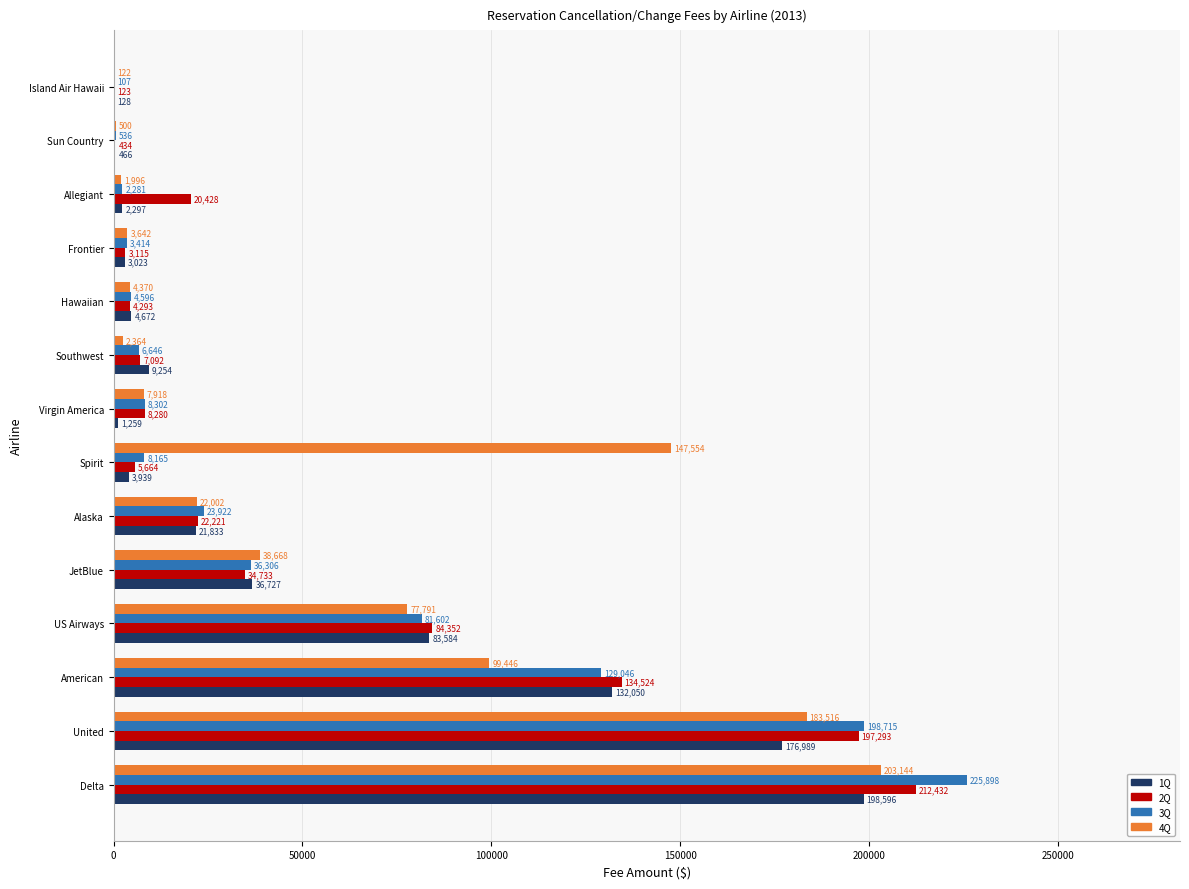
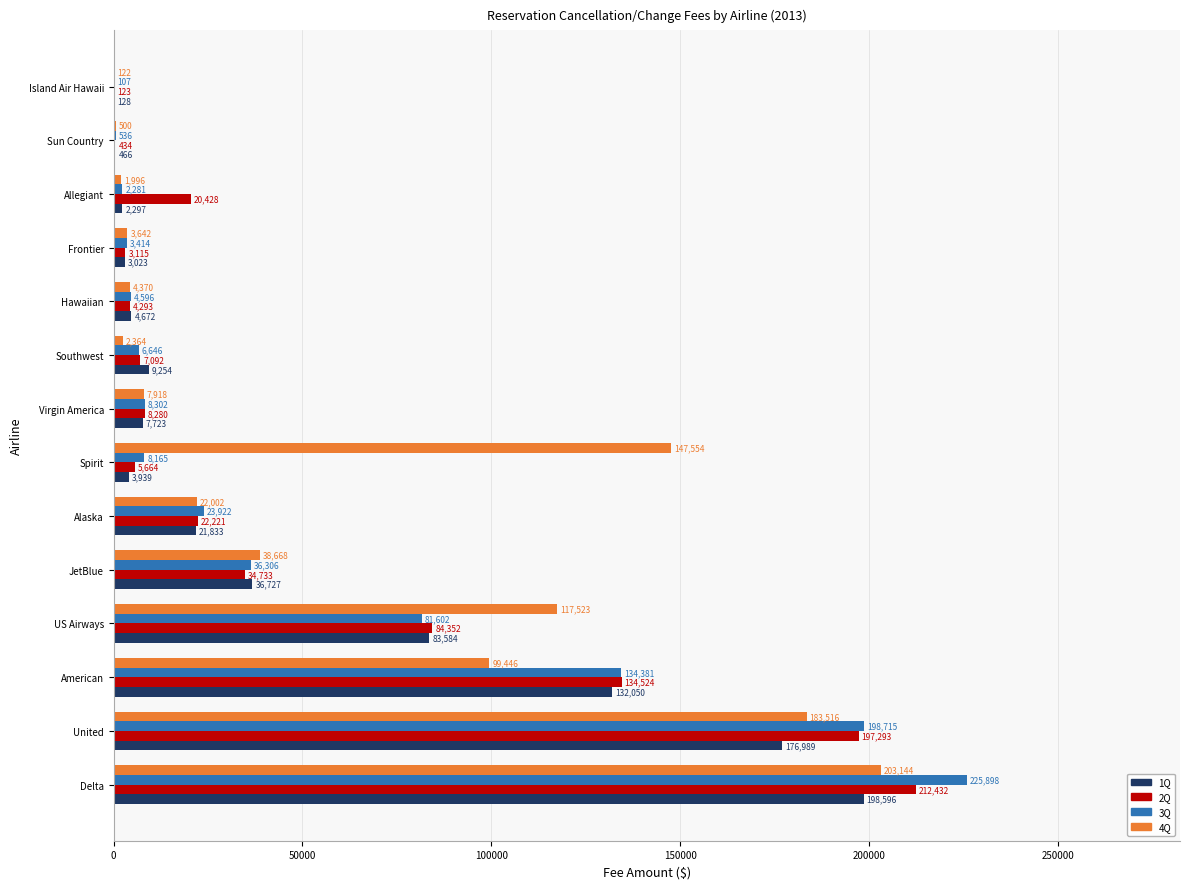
  {
    "1Q": {
      "Island Air Hawaii": "128",
      "Sun Country": "466",
      "Allegiant": "2,297",
      "Frontier": "3,023",
      "Hawaiian": "4,672",
      "Southwest": "9,254",
-     "Virgin America": "1,259",
+     "Virgin America": "7,723",
      "Spirit": "3,939",
      "Alaska": "21,833",
      "JetBlue": "36,727",
      "US Airways": "83,584",
      "American": "132,050",
      "United": "176,989",
      "Delta": "198,596"
    },
    "2Q": {
      "Island Air Hawaii": "123",
      "Sun Country": "434",
      "Allegiant": "20,428",
      "Frontier": "3,115",
      "Hawaiian": "4,293",
      "Southwest": "7,092",
      "Virgin America": "8,280",
      "Spirit": "5,664",
      "Alaska": "22,221",
      "JetBlue": "34,733",
      "US Airways": "84,352",
      "American": "134,524",
      "United": "197,293",
      "Delta": "212,432"
    },
    "3Q": {
      "Island Air Hawaii": "107",
      "Sun Country": "536",
      "Allegiant": "2,281",
      "Frontier": "3,414",
      "Hawaiian": "4,596",
      "Southwest": "6,646",
      "Virgin America": "8,302",
      "Spirit": "8,165",
      "Alaska": "23,922",
      "JetBlue": "36,306",
      "US Airways": "81,602",
-     "American": "129,046",
+     "American": "134,381",
      "United": "198,715",
      "Delta": "225,898"
    },
    "4Q": {
      "Island Air Hawaii": "122",
      "Sun Country": "500",
      "Allegiant": "1,996",
      "Frontier": "3,642",
      "Hawaiian": "4,370",
      "Southwest": "2,364",
      "Virgin America": "7,918",
      "Spirit": "147,554",
      "Alaska": "22,002",
      "JetBlue": "38,668",
-     "US Airways": "77,791",
+     "US Airways": "117,523",
      "American": "99,446",
      "United": "183,516",
      "Delta": "203,144"
    }
  }
